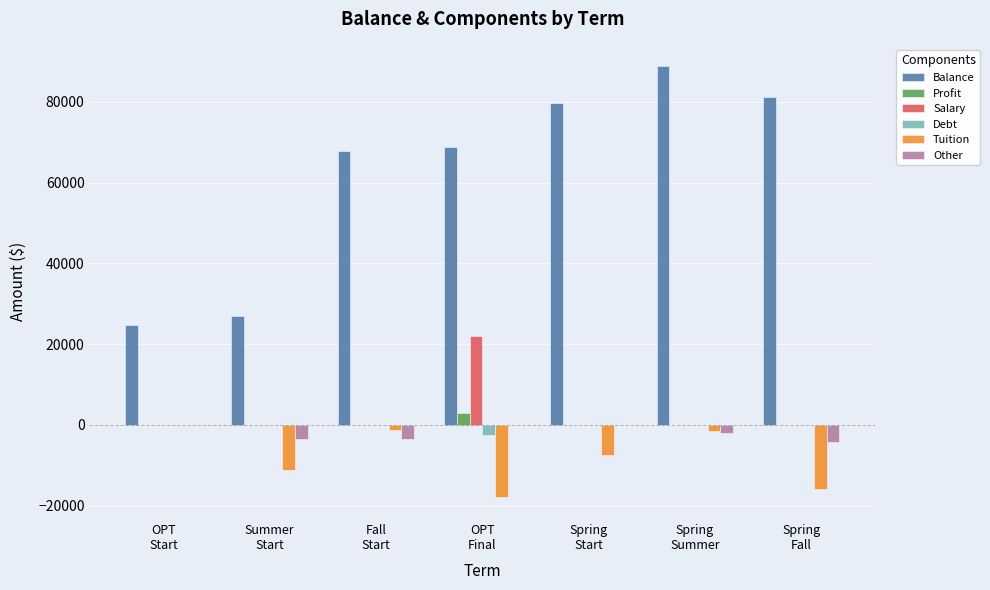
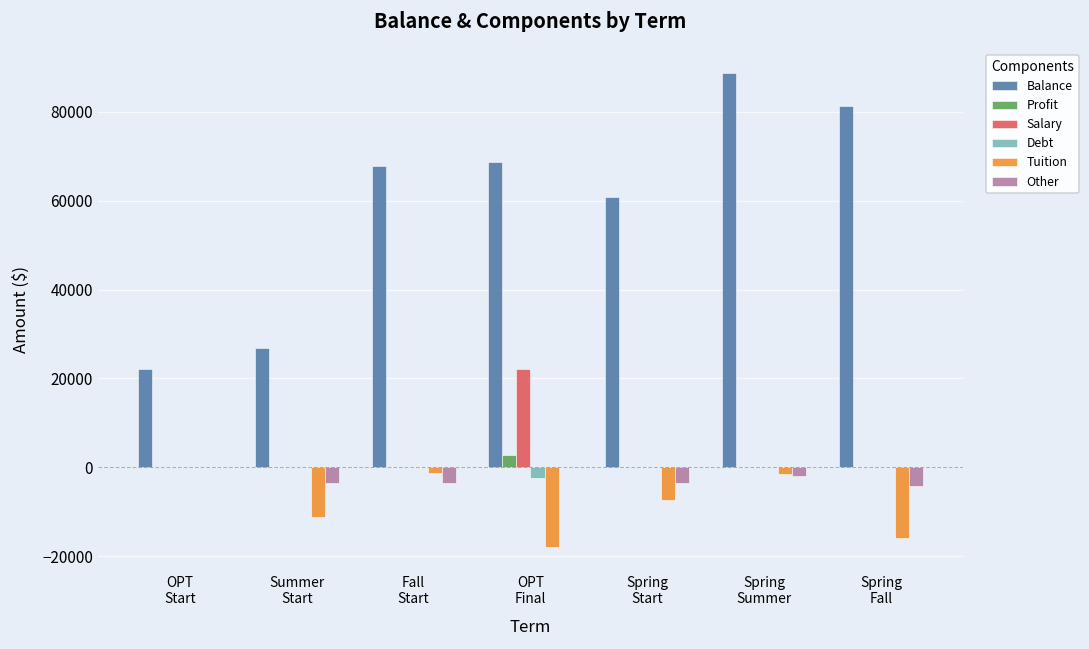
  {
    "Balance": {
-     "OPT Start": 25000,
+     "OPT Start": 22000,
      "Summer Start": 27000,
      "Fall Start": 68000,
      "OPT Final": 69000,
-     "Spring Start": 80000,
+     "Spring Start": 61000,
      "Spring Summer": 89000,
      "Spring Fall": 81000
    },
    "Profit": {
      "OPT Start": 0,
      "Summer Start": 0,
      "Fall Start": 0,
      "OPT Final": 3000,
      "Spring Start": 0,
      "Spring Summer": 0,
      "Spring Fall": 0
    },
    "Salary": {
      "OPT Start": 0,
      "Summer Start": 0,
      "Fall Start": 0,
      "OPT Final": 22000,
      "Spring Start": 0,
      "Spring Summer": 0,
      "Spring Fall": 0
    },
    "Debt": {
      "OPT Start": 0,
      "Summer Start": 0,
      "Fall Start": 0,
      "OPT Final": -3000,
      "Spring Start": 0,
      "Spring Summer": 0,
      "Spring Fall": 0
    },
    "Tuition": {
      "OPT Start": 0,
      "Summer Start": -11000,
      "Fall Start": -1000,
      "OPT Final": -18000,
      "Spring Start": -7000,
      "Spring Summer": -1000,
      "Spring Fall": -16000
    },
    "Other": {
      "OPT Start": 0,
      "Summer Start": -4000,
      "Fall Start": -4000,
      "OPT Final": 0,
-     "Spring Start": 0,
+     "Spring Start": -4000,
      "Spring Summer": -2000,
      "Spring Fall": -4000
    }
  }
